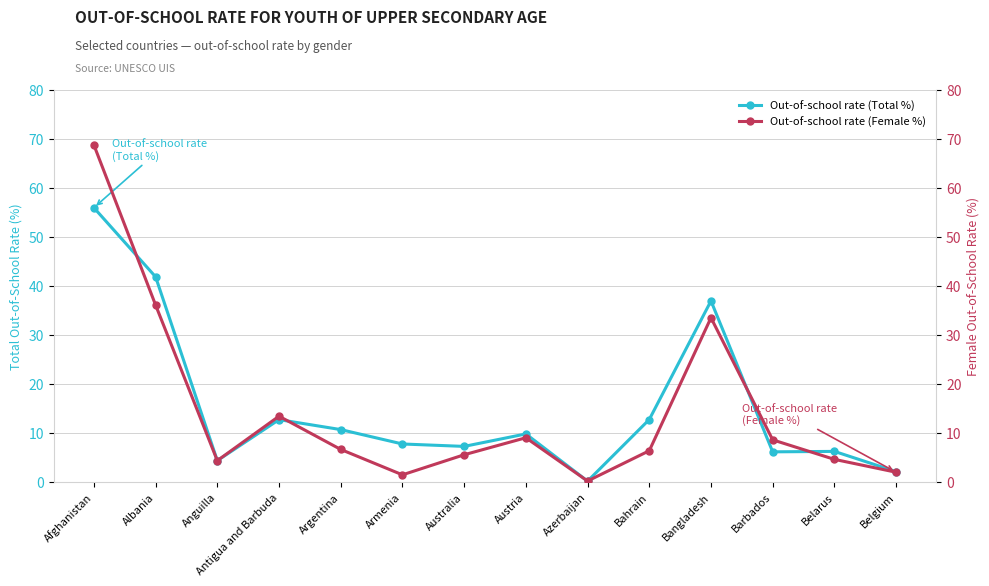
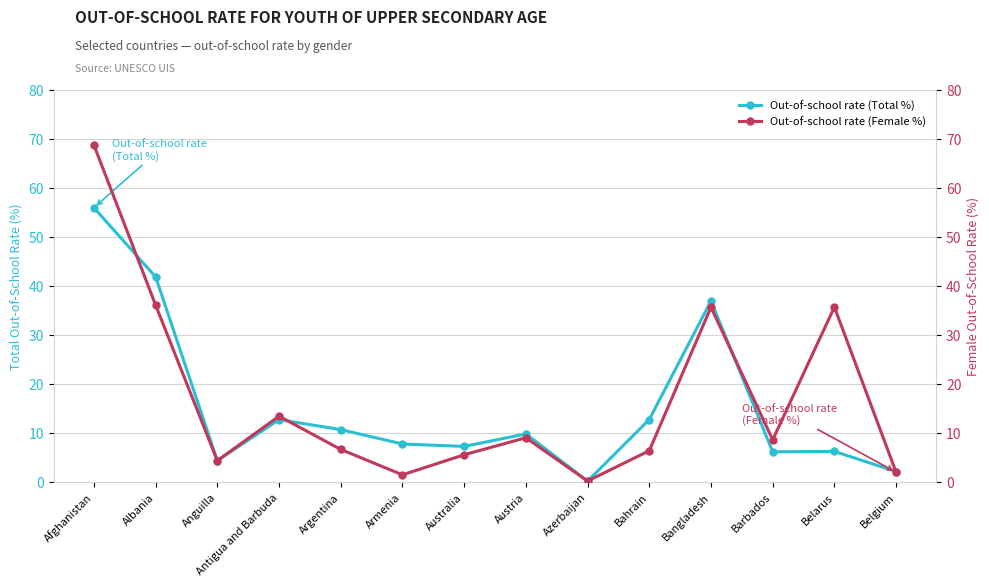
  {
    "Out-of-school rate (Total %)": {
      "Afghanistan": 56,
      "Albania": 42,
      "Anguilla": 4,
      "Antigua and Barbuda": 13,
      "Argentina": 11,
      "Armenia": 8,
      "Australia": 7,
      "Austria": 10,
      "Azerbaijan": 0,
      "Bahrain": 13,
      "Bangladesh": 37,
      "Barbados": 6,
      "Belarus": 6,
      "Belgium": 2
    },
    "Out-of-school rate (Female %)": {
      "Afghanistan": 69,
      "Albania": 36,
      "Anguilla": 4,
      "Antigua and Barbuda": 13,
      "Argentina": 7,
      "Armenia": 1,
      "Australia": 6,
      "Austria": 9,
      "Azerbaijan": 0,
      "Bahrain": 6,
-     "Bangladesh": 33,
+     "Bangladesh": 36,
      "Barbados": 9,
-     "Belarus": 5,
+     "Belarus": 36,
      "Belgium": 2
    }
  }
